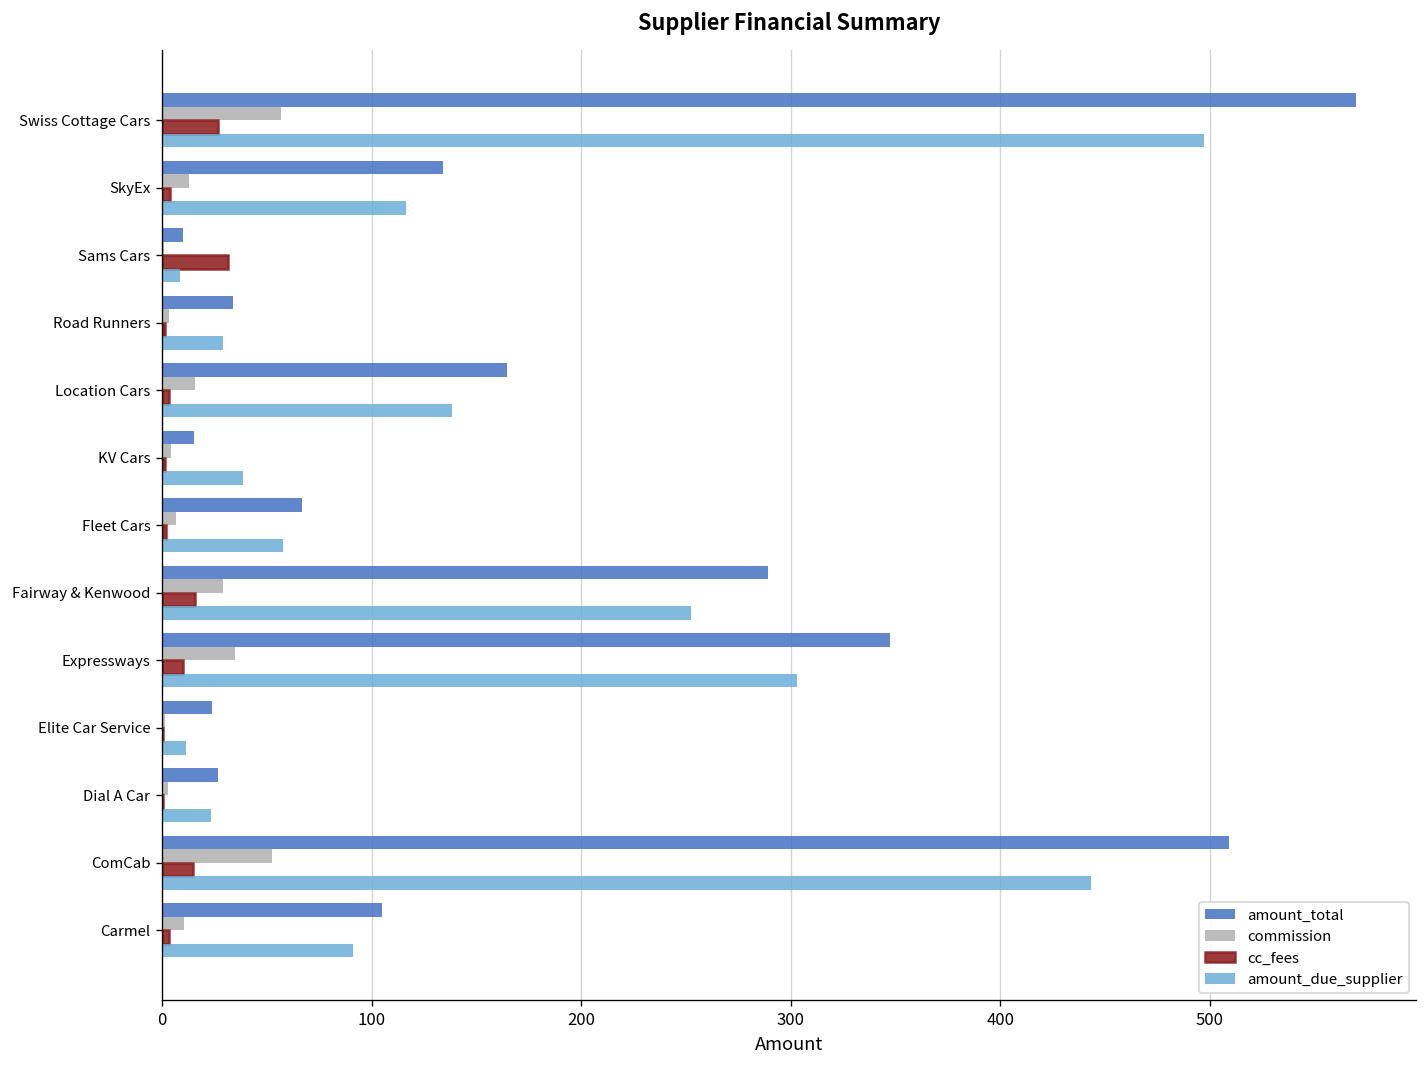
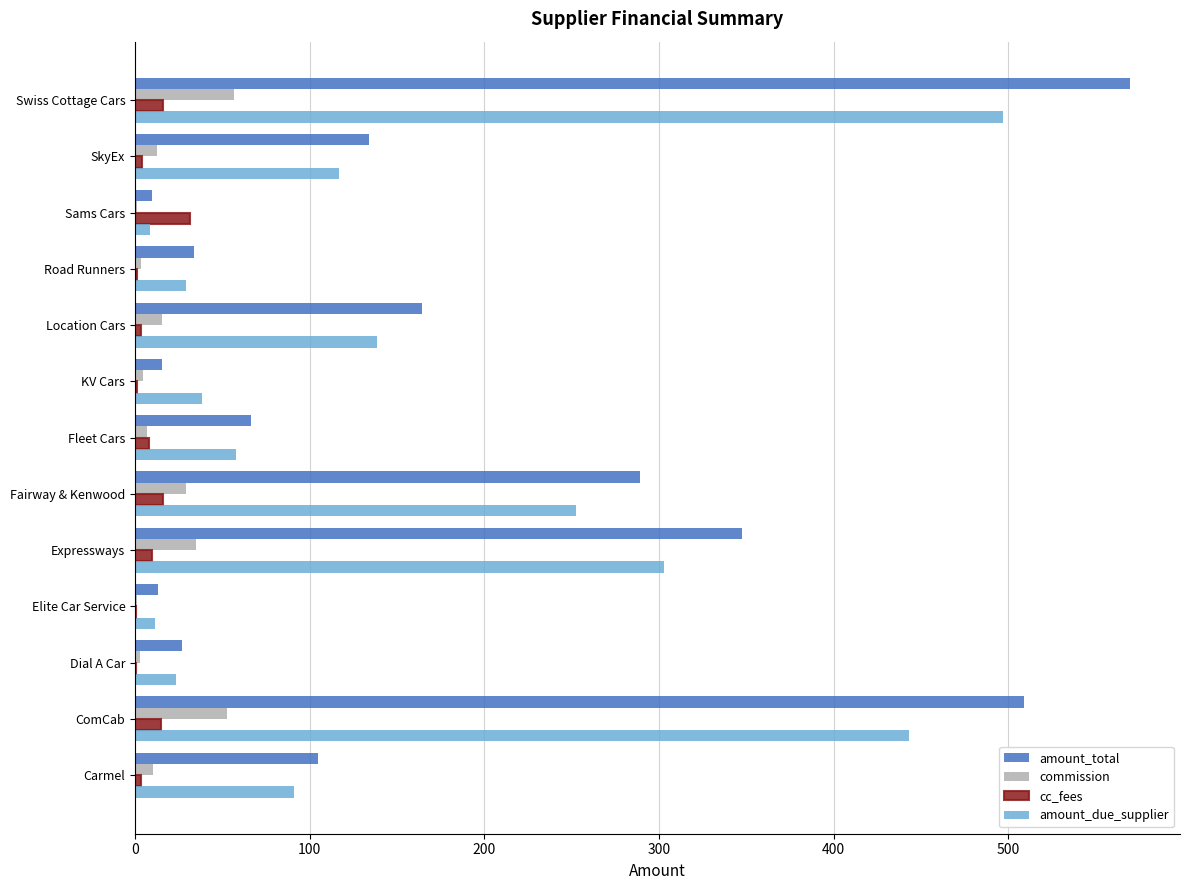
  {
    "amount_total": {
      "Swiss Cottage Cars": 570,
      "SkyEx": 134,
      "Sams Cars": 10,
      "Road Runners": 34,
      "Location Cars": 164,
      "KV Cars": 15,
      "Fleet Cars": 67,
      "Fairway & Kenwood": 289,
      "Expressways": 347,
-     "Elite Car Service": 24,
+     "Elite Car Service": 13,
      "Dial A Car": 27,
      "ComCab": 509,
      "Carmel": 105
    },
    "commission": {
      "Swiss Cottage Cars": 57,
      "SkyEx": 13,
      "Road Runners": 3,
      "Location Cars": 16,
      "KV Cars": 4,
      "Fleet Cars": 7,
      "Fairway & Kenwood": 29,
      "Expressways": 35,
      "Dial A Car": 3,
      "ComCab": 52,
      "Carmel": 11
    },
    "cc_fees": {
-     "Swiss Cottage Cars": 27,
+     "Swiss Cottage Cars": 16,
      "SkyEx": 4,
      "Sams Cars": 32,
      "Location Cars": 3,
      "KV Cars": 1,
-     "Fleet Cars": 2,
+     "Fleet Cars": 8,
      "Fairway & Kenwood": 16,
      "Expressways": 10,
      "ComCab": 15,
      "Carmel": 3
    },
    "amount_due_supplier": {
      "Swiss Cottage Cars": 497,
      "SkyEx": 117,
      "Sams Cars": 9,
      "Road Runners": 29,
      "Location Cars": 139,
      "KV Cars": 39,
      "Fleet Cars": 58,
      "Fairway & Kenwood": 252,
      "Expressways": 303,
      "Elite Car Service": 11,
      "Dial A Car": 24,
      "ComCab": 443,
      "Carmel": 91
    }
  }
